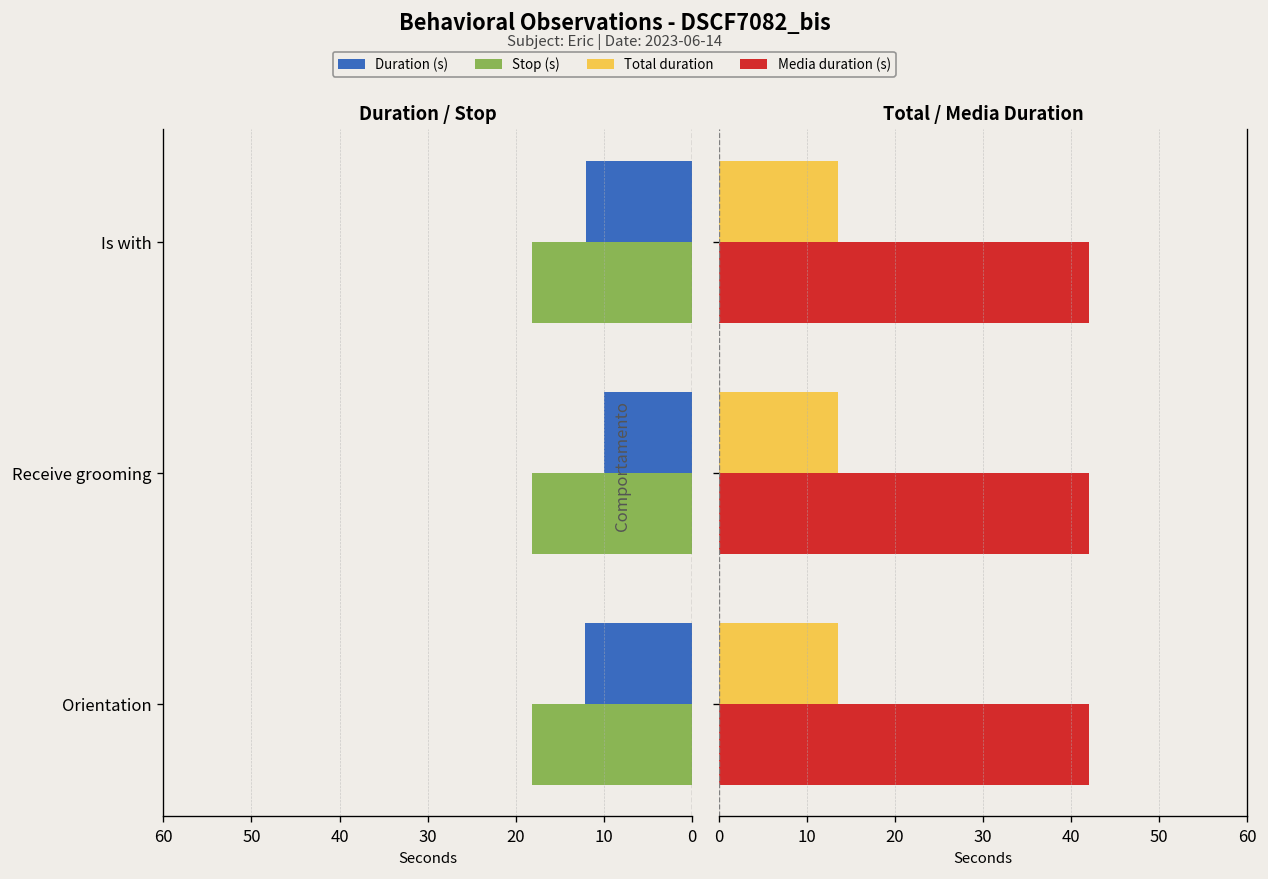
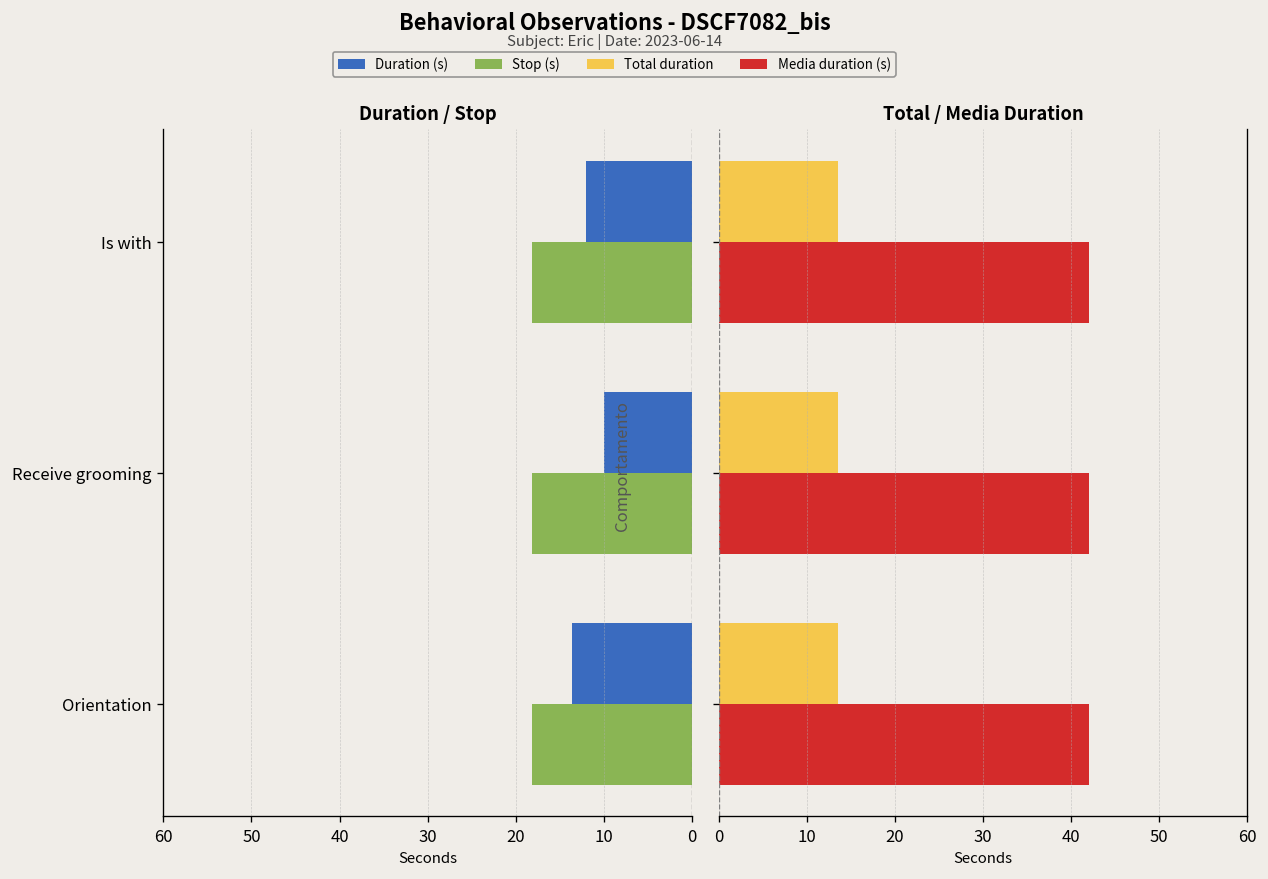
  {
    "Duration / Stop": {
      "Duration (s)": {
        "Is with": 12,
        "Receive grooming": 10,
-       "Orientation": 12
+       "Orientation": 14
      },
      "Stop (s)": {
        "Is with": 18,
        "Receive grooming": 18,
        "Orientation": 18
      }
    }
  }
